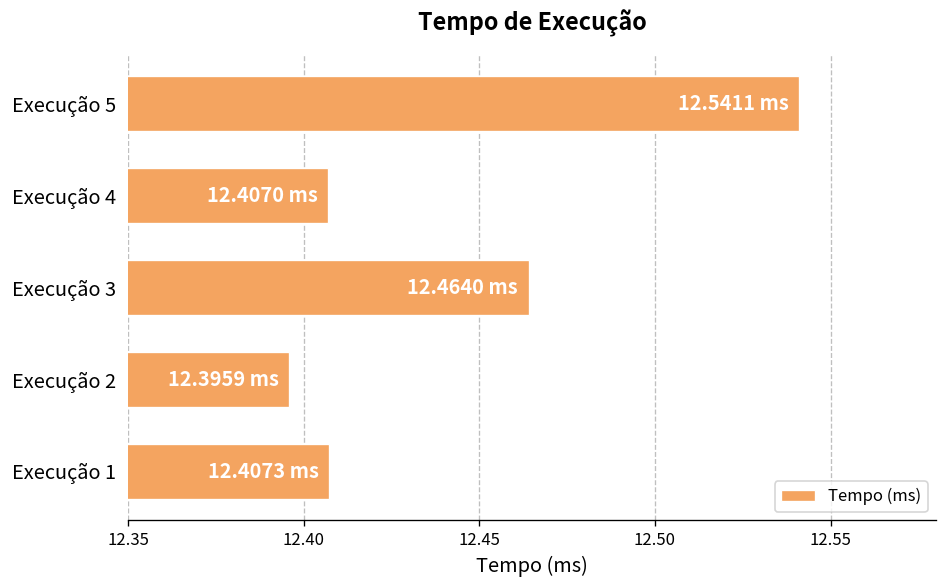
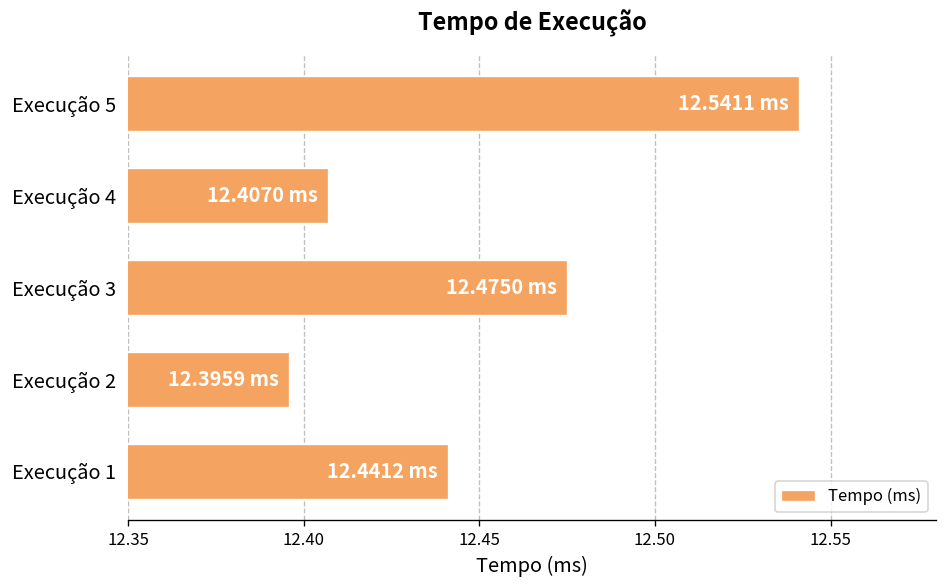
  {
    "Execução 5": 12.5411,
    "Execução 4": 12.4070,
-   "Execução 3": 12.4640,
+   "Execução 3": 12.4750,
    "Execução 2": 12.3959,
-   "Execução 1": 12.4073
+   "Execução 1": 12.4412
  }
